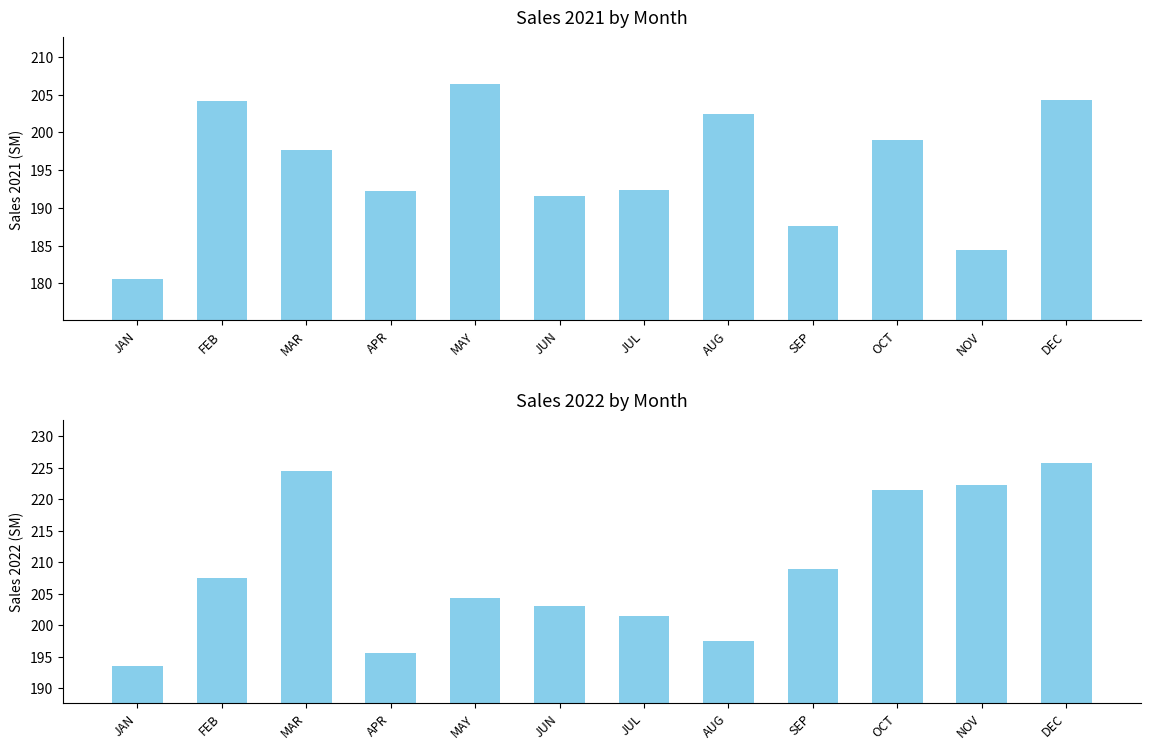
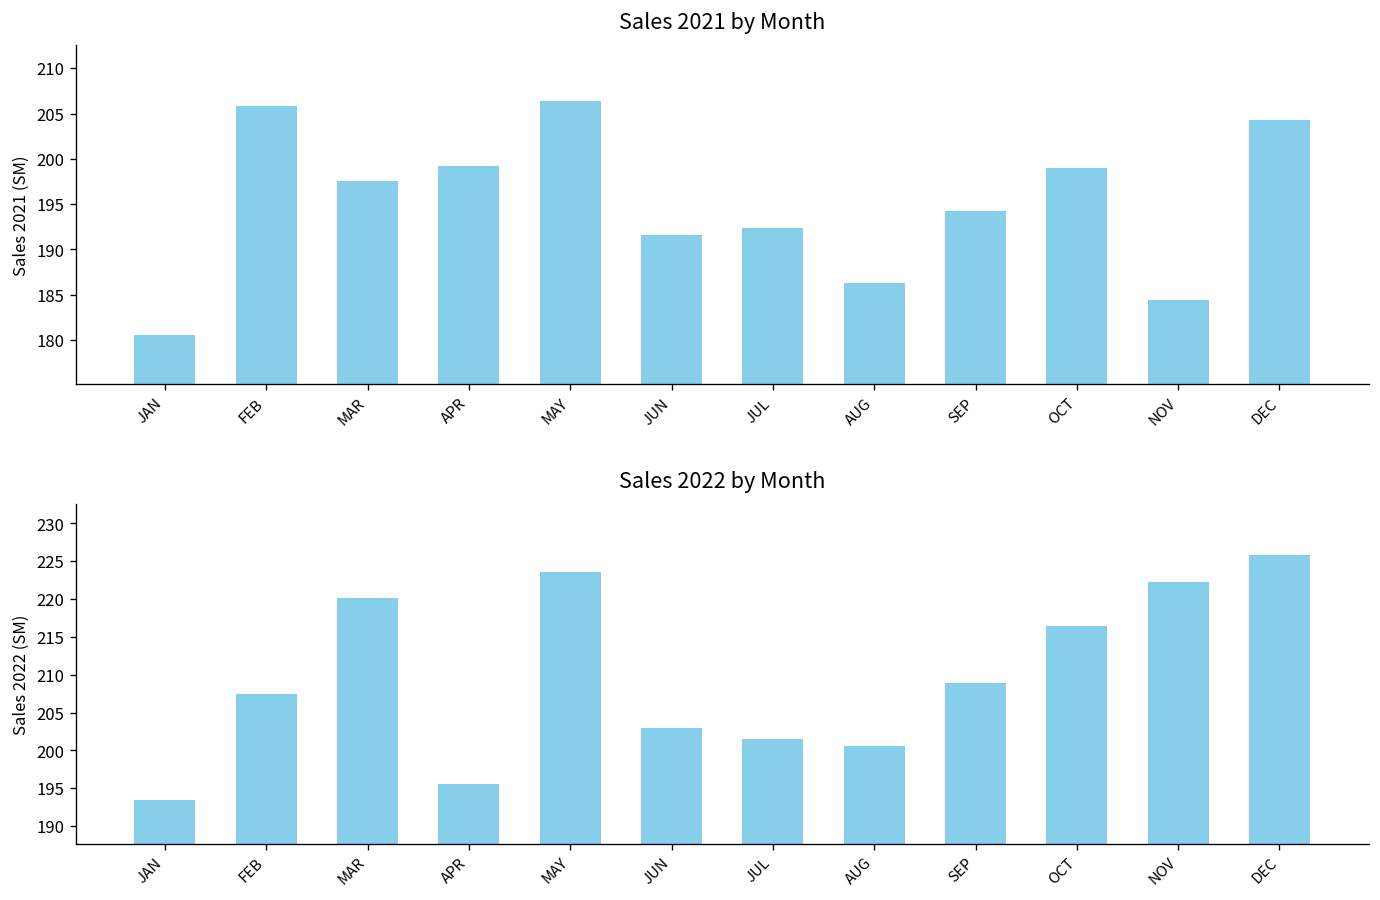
  {
    "Sales 2021 by Month": {
      "JAN": 181,
-     "FEB": 204,
+     "FEB": 206,
      "MAR": 198,
-     "APR": 192,
+     "APR": 199,
      "MAY": 206,
      "JUN": 192,
      "JUL": 192,
-     "AUG": 202,
-     "SEP": 188,
+     "AUG": 186,
+     "SEP": 194,
      "OCT": 199,
      "NOV": 184,
      "DEC": 204
    },
    "Sales 2022 by Month": {
      "JAN": 194,
      "FEB": 208,
-     "MAR": 225,
+     "MAR": 220,
      "APR": 196,
-     "MAY": 204,
+     "MAY": 224,
      "JUN": 203,
      "JUL": 202,
-     "AUG": 198,
+     "AUG": 201,
      "SEP": 209,
-     "OCT": 222,
+     "OCT": 216,
      "NOV": 222,
      "DEC": 226
    }
  }
